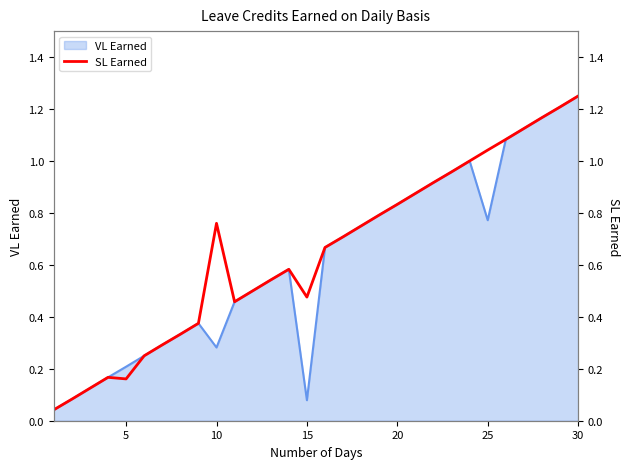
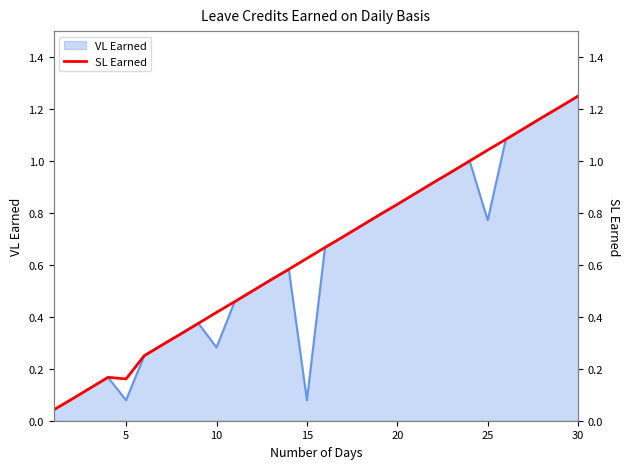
  {
    "VL Earned": {
-     "5": 0.21,
+     "5": 0.08,
      "10": 0.28,
      "15": 0.08,
      "20": 0.83,
      "25": 0.77,
      "30": 1.25
    },
    "SL Earned": {
      "5": 0.16,
-     "10": 0.76,
-     "15": 0.48,
+     "10": 0.42,
+     "15": 0.63,
      "20": 0.83,
      "25": 1.04,
      "30": 1.25
    }
  }
